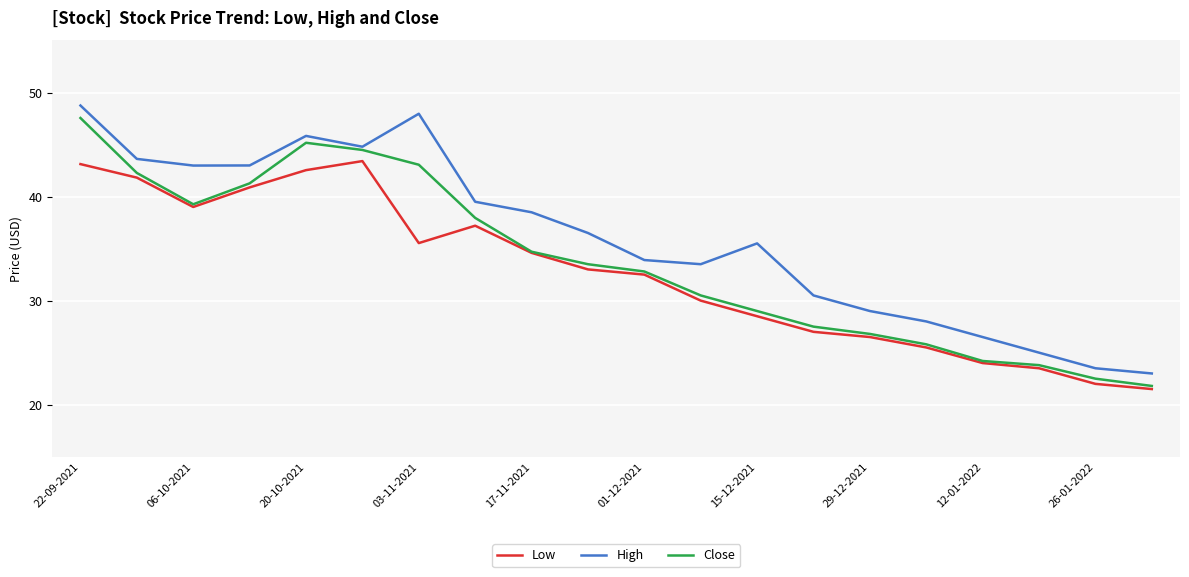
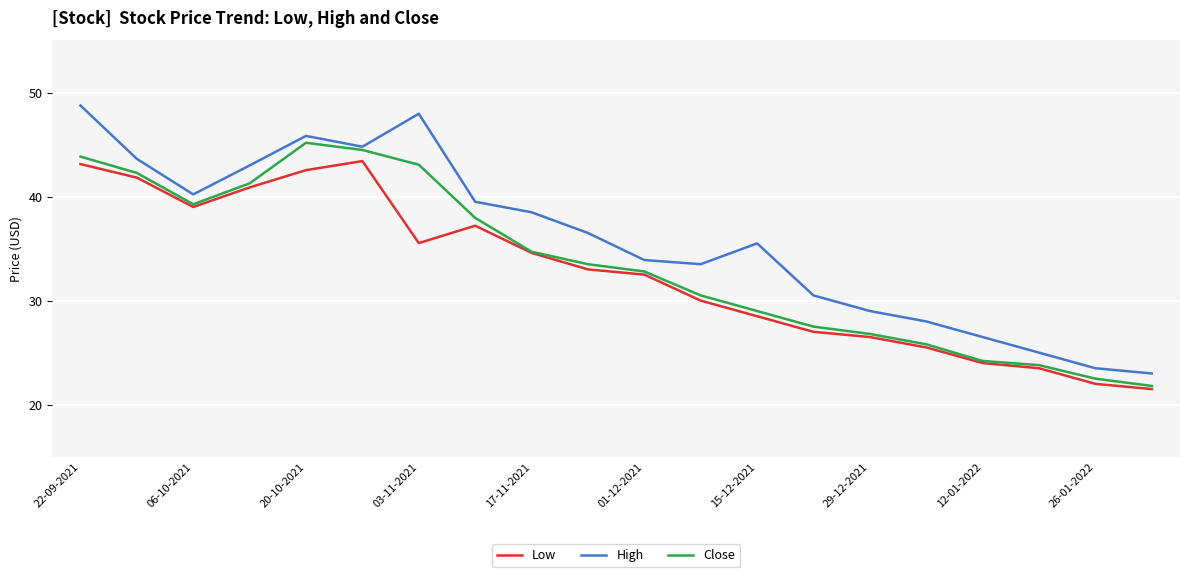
  {
    "Low": {
      "22-09-2021": 43.1,
      "06-10-2021": 39.0,
      "20-10-2021": 42.5,
      "03-11-2021": 35.5,
      "01-12-2021": 32.5,
      "15-12-2021": 28.5,
      "29-12-2021": 26.5,
      "26-01-2022": 22.0
    },
    "High": {
      "22-09-2021": 48.8,
-     "06-10-2021": 43.0,
+     "06-10-2021": 40.2,
      "20-10-2021": 45.8,
      "03-11-2021": 48.0,
      "17-11-2021": 38.5,
      "01-12-2021": 33.9,
      "15-12-2021": 35.5,
      "29-12-2021": 29.0,
      "12-01-2022": 26.5,
      "26-01-2022": 23.5
    },
    "Close": {
-     "22-09-2021": 47.6,
+     "22-09-2021": 43.8,
      "06-10-2021": 39.3,
      "20-10-2021": 45.2,
      "03-11-2021": 43.1,
      "01-12-2021": 32.8,
      "15-12-2021": 29.0,
      "29-12-2021": 26.8,
      "26-01-2022": 22.5
    }
  }
